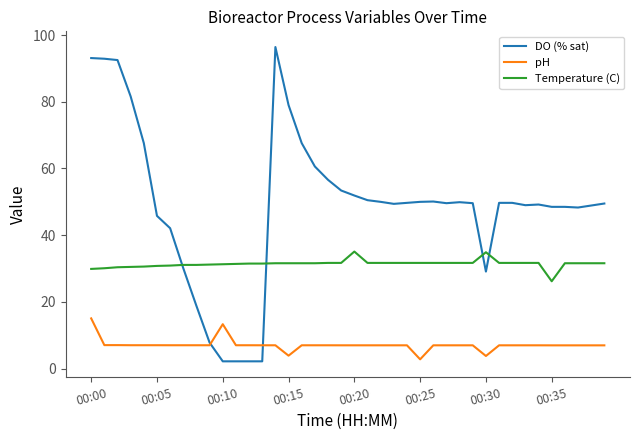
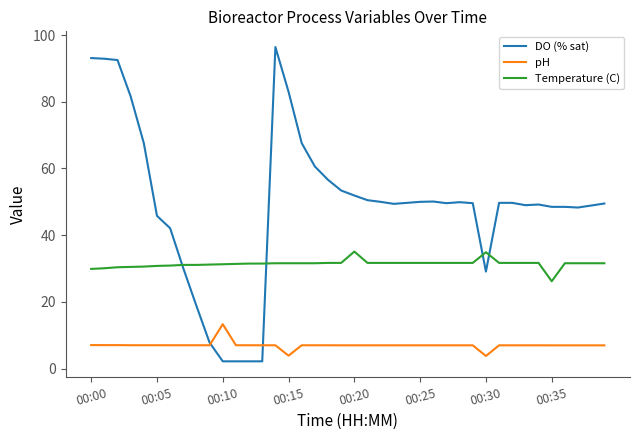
  {
    "DO (% sat)": {
      "00:00": 93,
      "00:05": 46,
      "00:10": 2,
-     "00:15": 79,
+     "00:15": 83,
      "00:20": 52,
      "00:25": 50,
      "00:30": 29,
      "00:35": 49
    },
    "pH": {
-     "00:00": 15,
+     "00:00": 7,
      "00:05": 7,
      "00:10": 13,
      "00:15": 4,
      "00:20": 7,
-     "00:25": 3,
+     "00:25": 7,
      "00:30": 4,
      "00:35": 7
    },
    "Temperature (C)": {
      "00:00": 30,
      "00:05": 31,
      "00:10": 31,
      "00:15": 32,
      "00:20": 35,
      "00:25": 32,
      "00:30": 35,
      "00:35": 26
    }
  }
